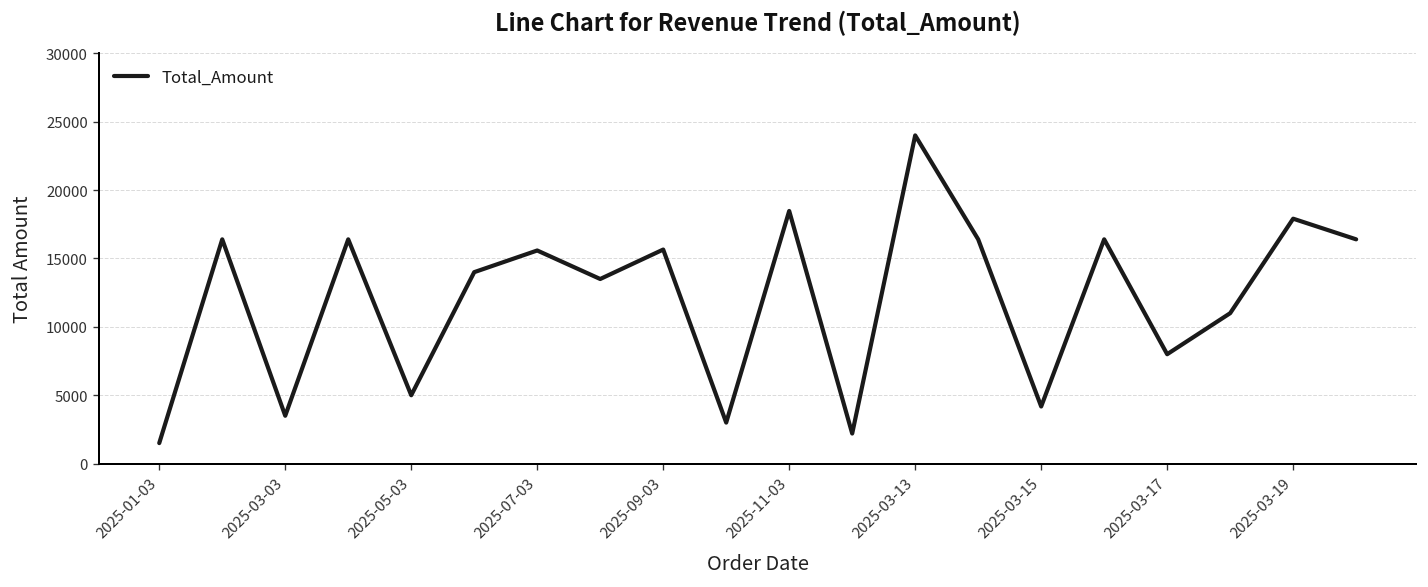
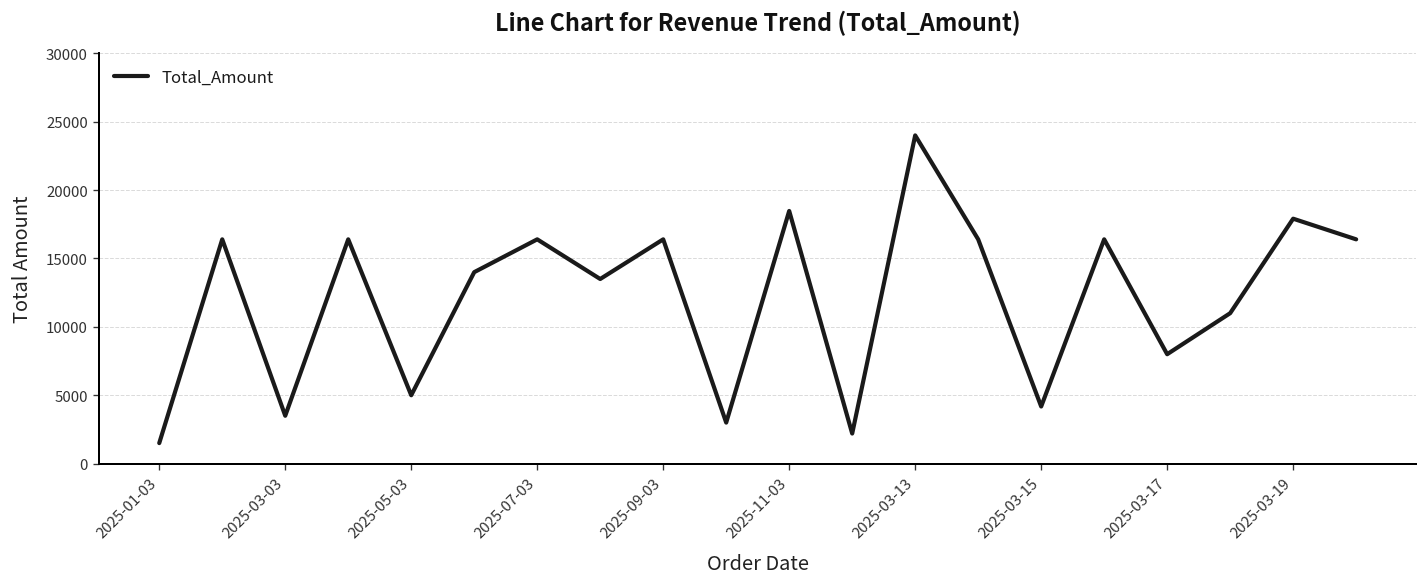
  {
    "2025-01-03": 1500,
    "2025-03-03": 3500,
    "2025-05-03": 5000,
-   "2025-07-03": 15600,
-   "2025-09-03": 15700,
+   "2025-07-03": 16400,
+   "2025-09-03": 16400,
    "2025-11-03": 18500,
    "2025-03-13": 24000,
    "2025-03-15": 4200,
    "2025-03-17": 8000,
    "2025-03-19": 17900
  }
